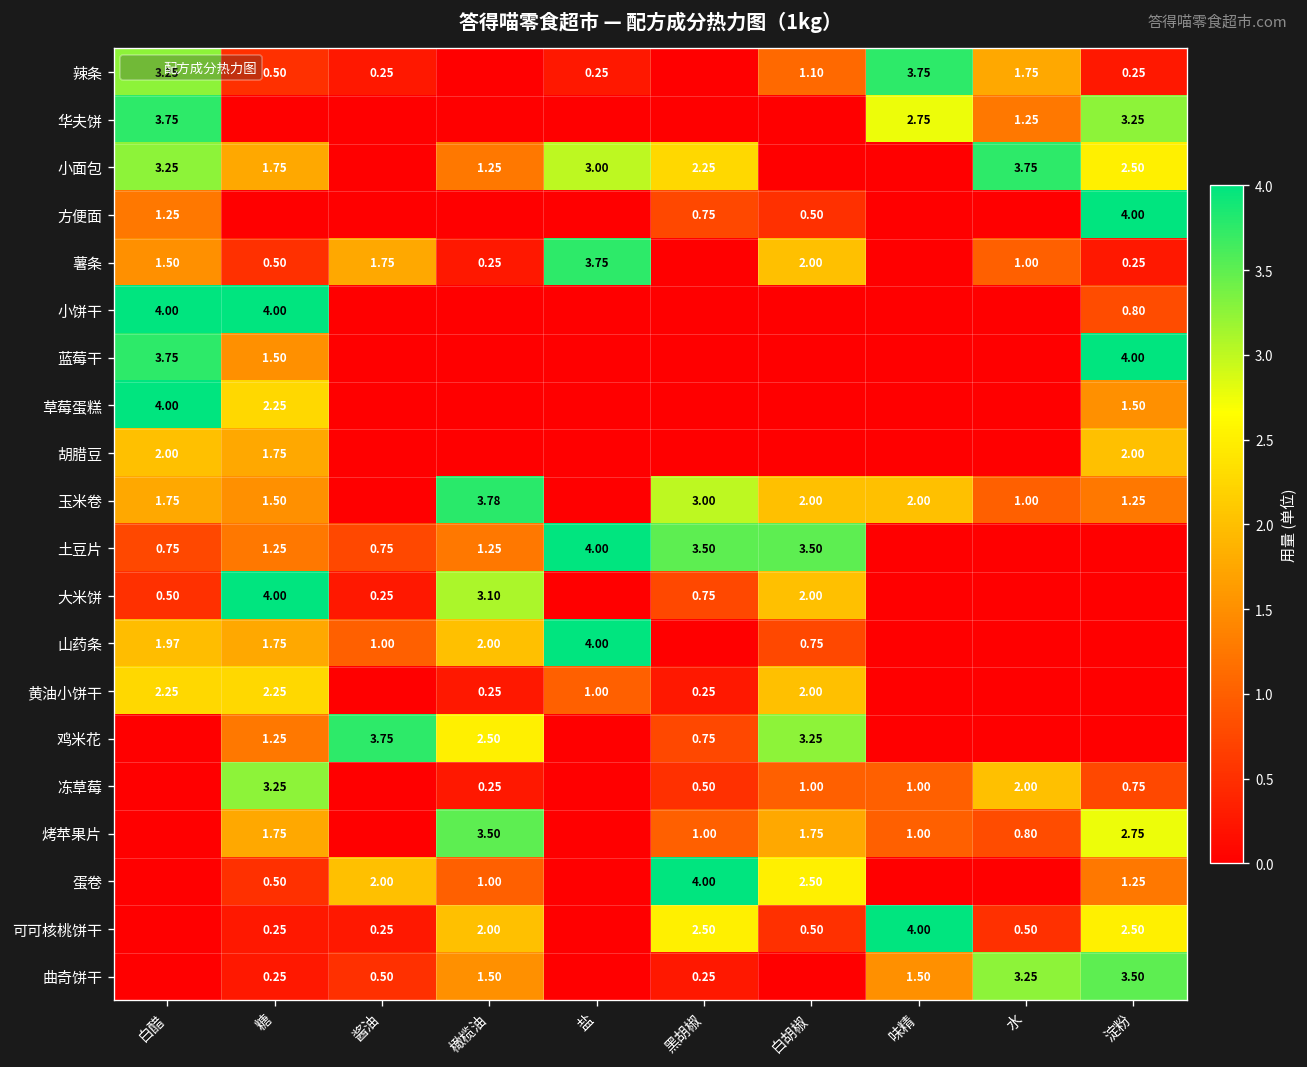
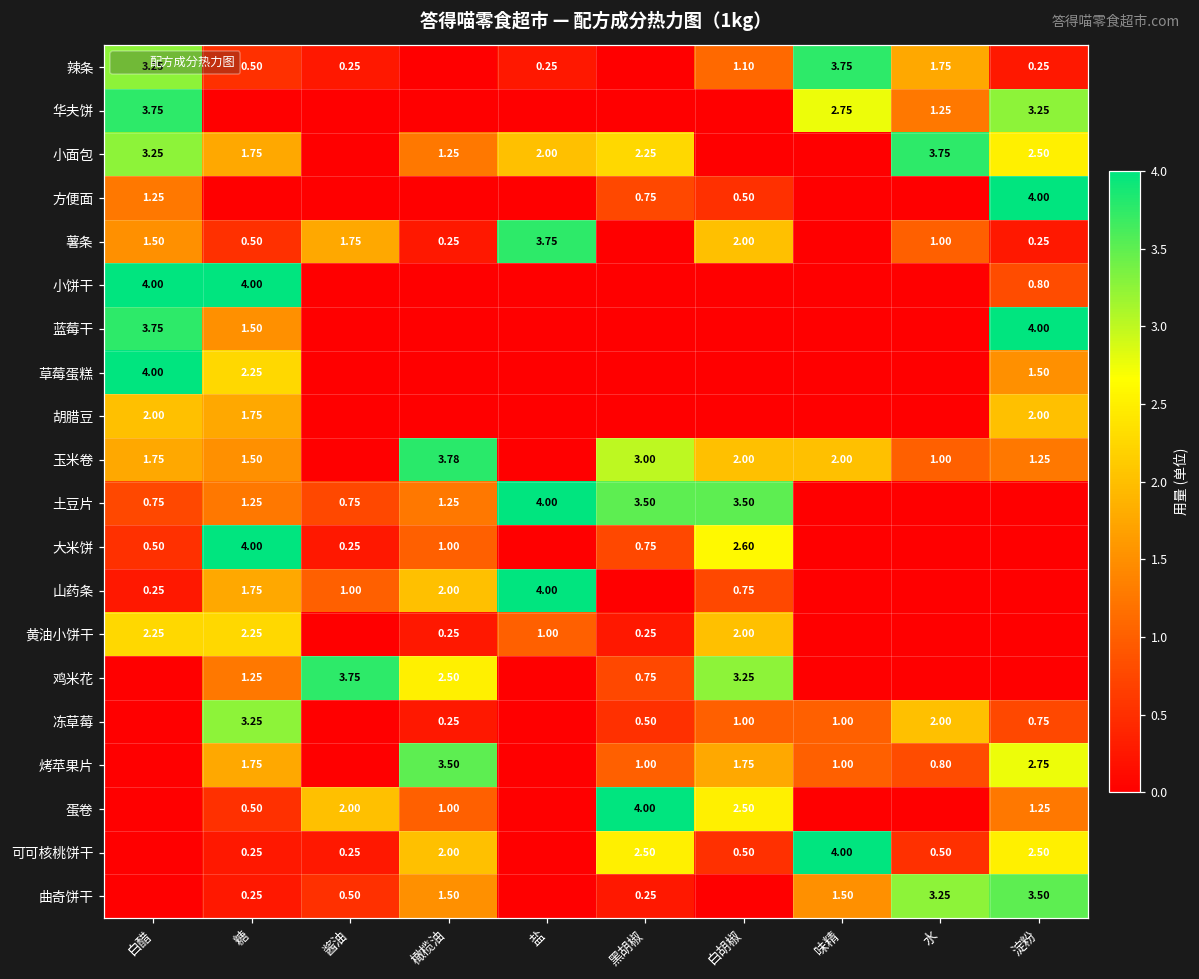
  {
    "辣条": {
      "糖": 0.50,
      "酱油": 0.25,
      "盐": 0.25,
      "白胡椒": 1.10,
      "味精": 3.75,
      "水": 1.75,
      "淀粉": 0.25
    },
    "华夫饼": {
      "白醋": 3.75,
      "味精": 2.75,
      "水": 1.25,
      "淀粉": 3.25
    },
    "小面包": {
      "白醋": 3.25,
      "糖": 1.75,
      "橄榄油": 1.25,
-     "盐": 3.00,
+     "盐": 2.00,
      "黑胡椒": 2.25,
      "水": 3.75,
      "淀粉": 2.50
    },
    "方便面": {
      "白醋": 1.25,
      "黑胡椒": 0.75,
      "白胡椒": 0.50,
      "淀粉": 4.00
    },
    "薯条": {
      "白醋": 1.50,
      "糖": 0.50,
      "酱油": 1.75,
      "橄榄油": 0.25,
      "盐": 3.75,
      "白胡椒": 2.00,
      "水": 1.00,
      "淀粉": 0.25
    },
    "小饼干": {
      "白醋": 4.00,
      "糖": 4.00,
      "淀粉": 0.80
    },
    "蓝莓干": {
      "白醋": 3.75,
      "糖": 1.50,
      "淀粉": 4.00
    },
    "草莓蛋糕": {
      "白醋": 4.00,
      "糖": 2.25,
      "淀粉": 1.50
    },
    "胡腊豆": {
      "白醋": 2.00,
      "糖": 1.75,
      "淀粉": 2.00
    },
    "玉米卷": {
      "白醋": 1.75,
      "糖": 1.50,
      "橄榄油": 3.78,
      "黑胡椒": 3.00,
      "白胡椒": 2.00,
      "味精": 2.00,
      "水": 1.00,
      "淀粉": 1.25
    },
    "土豆片": {
      "白醋": 0.75,
      "糖": 1.25,
      "酱油": 0.75,
      "橄榄油": 1.25,
      "盐": 4.00,
      "黑胡椒": 3.50,
      "白胡椒": 3.50
    },
    "大米饼": {
      "白醋": 0.50,
      "糖": 4.00,
      "酱油": 0.25,
-     "橄榄油": 3.10,
+     "橄榄油": 1.00,
      "黑胡椒": 0.75,
-     "白胡椒": 2.00
+     "白胡椒": 2.60
    },
    "山药条": {
-     "白醋": 1.97,
+     "白醋": 0.25,
      "糖": 1.75,
      "酱油": 1.00,
      "橄榄油": 2.00,
      "盐": 4.00,
      "白胡椒": 0.75
    },
    "黄油小饼干": {
      "白醋": 2.25,
      "糖": 2.25,
      "橄榄油": 0.25,
      "盐": 1.00,
      "黑胡椒": 0.25,
      "白胡椒": 2.00
    },
    "鸡米花": {
      "糖": 1.25,
      "酱油": 3.75,
      "橄榄油": 2.50,
      "黑胡椒": 0.75,
      "白胡椒": 3.25
    },
    "冻草莓": {
      "糖": 3.25,
      "橄榄油": 0.25,
      "黑胡椒": 0.50,
      "白胡椒": 1.00,
      "味精": 1.00,
      "水": 2.00,
      "淀粉": 0.75
    },
    "烤苹果片": {
      "糖": 1.75,
      "橄榄油": 3.50,
      "黑胡椒": 1.00,
      "白胡椒": 1.75,
      "味精": 1.00,
      "水": 0.80,
      "淀粉": 2.75
    },
    "蛋卷": {
      "糖": 0.50,
      "酱油": 2.00,
      "橄榄油": 1.00,
      "黑胡椒": 4.00,
      "白胡椒": 2.50,
      "淀粉": 1.25
    },
    "可可核桃饼干": {
      "糖": 0.25,
      "酱油": 0.25,
      "橄榄油": 2.00,
      "黑胡椒": 2.50,
      "白胡椒": 0.50,
      "味精": 4.00,
      "水": 0.50,
      "淀粉": 2.50
    },
    "曲奇饼干": {
      "糖": 0.25,
      "酱油": 0.50,
      "橄榄油": 1.50,
      "黑胡椒": 0.25,
      "味精": 1.50,
      "水": 3.25,
      "淀粉": 3.50
    }
  }
